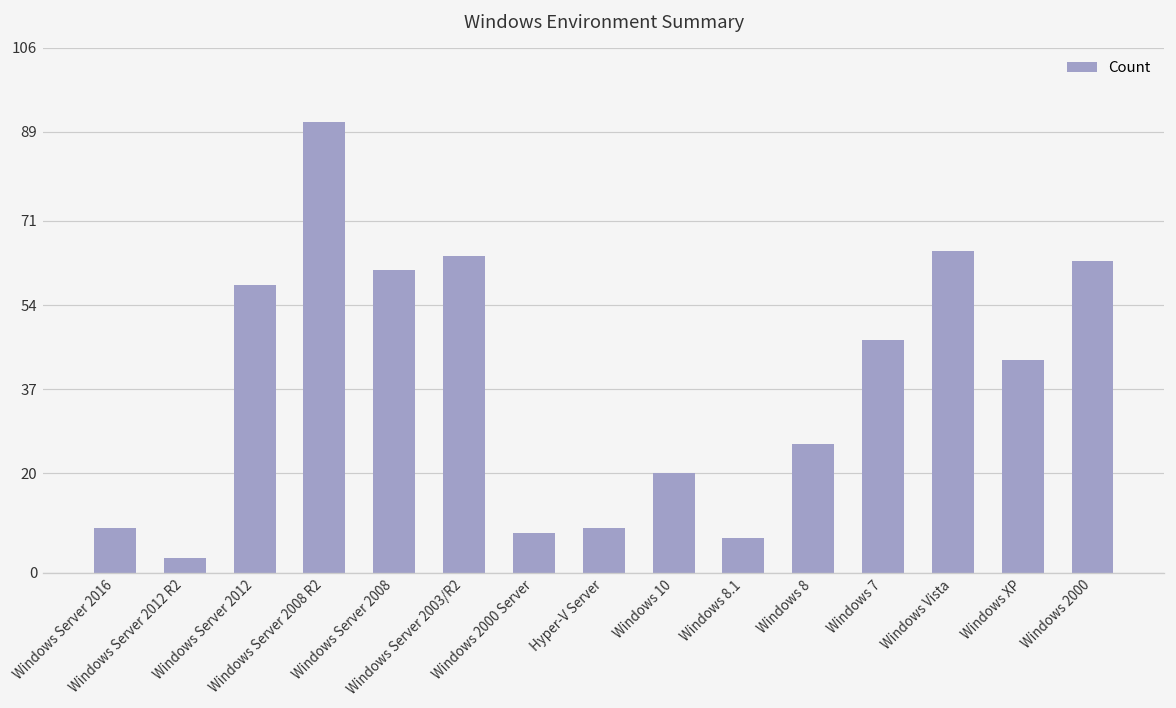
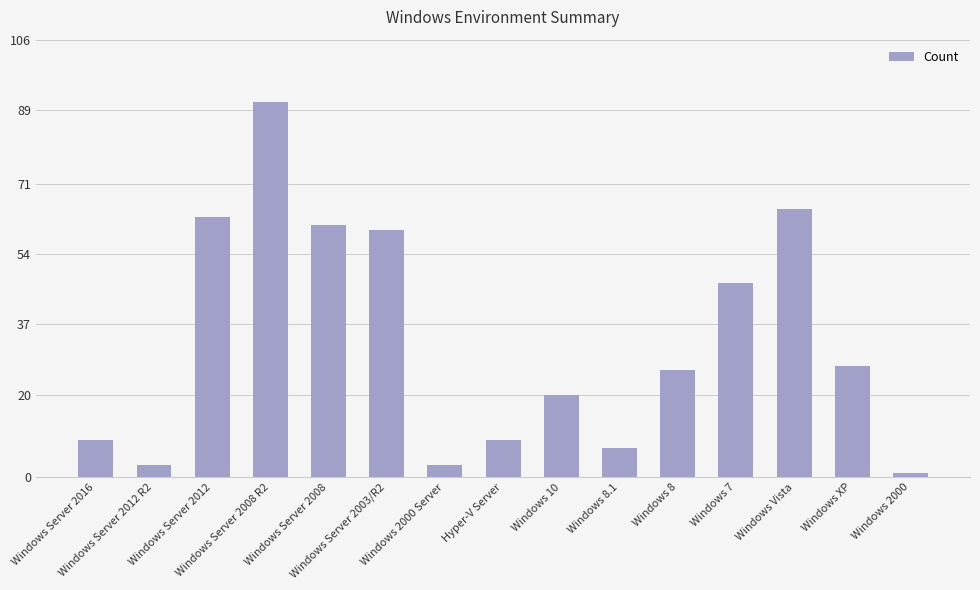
  {
    "Windows Server 2016": 9,
    "Windows Server 2012 R2": 3,
-   "Windows Server 2012": 58,
+   "Windows Server 2012": 63,
    "Windows Server 2008 R2": 91,
    "Windows Server 2008": 61,
-   "Windows Server 2003/R2": 64,
-   "Windows 2000 Server": 8,
+   "Windows Server 2003/R2": 60,
+   "Windows 2000 Server": 3,
    "Hyper-V Server": 9,
    "Windows 10": 20,
    "Windows 8.1": 7,
    "Windows 8": 26,
    "Windows 7": 47,
    "Windows Vista": 65,
-   "Windows XP": 43,
-   "Windows 2000": 63
+   "Windows XP": 27,
+   "Windows 2000": 1
  }
